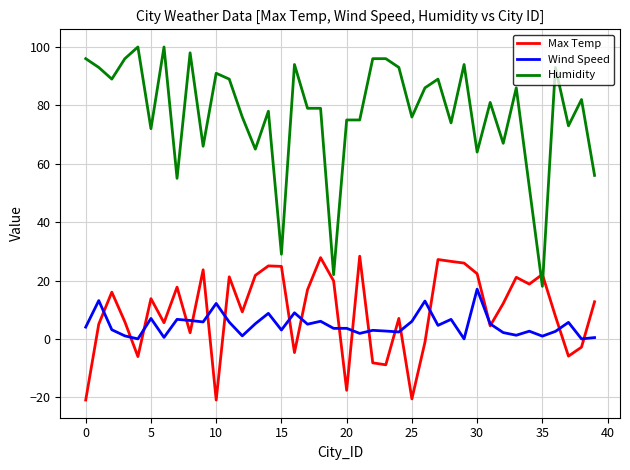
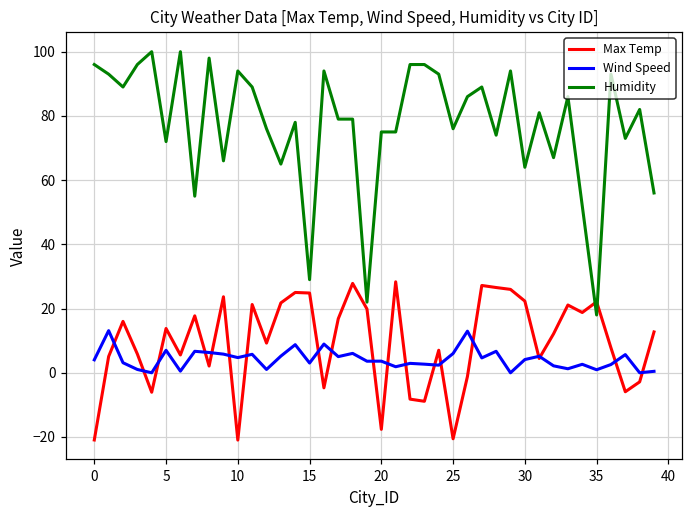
  {
    "Max Temp": {
      "0": -21,
      "5": 14,
      "10": -21,
      "15": 25,
      "20": -18,
      "25": -21,
      "30": 22,
      "35": 22
    },
    "Wind Speed": {
      "0": 4,
      "5": 7,
-     "10": 12,
+     "10": 5,
      "15": 3,
      "20": 4,
      "25": 6,
-     "30": 17,
+     "30": 4,
      "35": 1
    },
    "Humidity": {
      "0": 96,
      "5": 72,
-     "10": 91,
+     "10": 94,
      "15": 29,
      "20": 75,
      "25": 76,
      "30": 64,
      "35": 18
    }
  }
